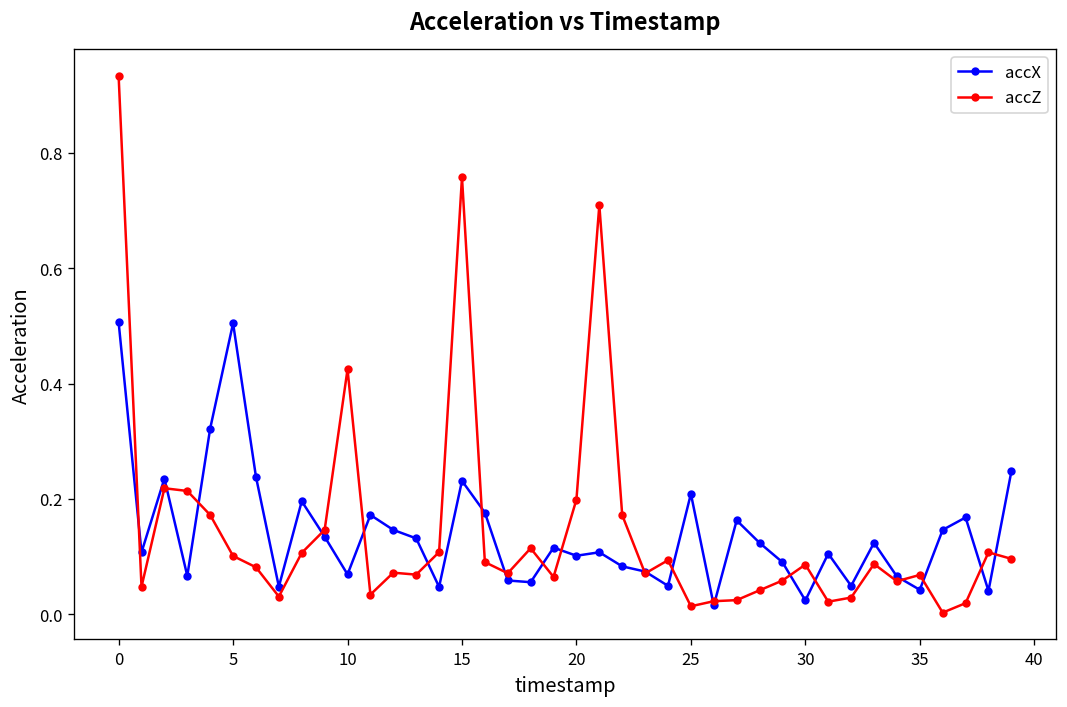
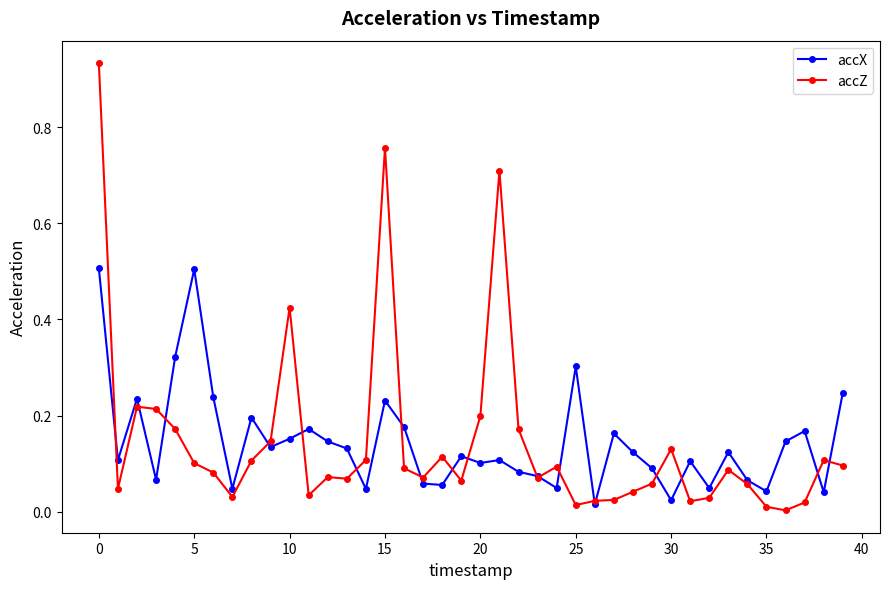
  {
    "accX": {
      "0": 0.51,
      "5": 0.50,
-     "10": 0.07,
+     "10": 0.15,
      "15": 0.23,
      "20": 0.10,
-     "25": 0.21,
+     "25": 0.30,
      "30": 0.02,
      "35": 0.04
    },
    "accZ": {
      "0": 0.93,
      "5": 0.10,
      "10": 0.42,
      "15": 0.76,
      "20": 0.20,
      "25": 0.01,
-     "30": 0.09,
-     "35": 0.07
+     "30": 0.13,
+     "35": 0.01
    }
  }
